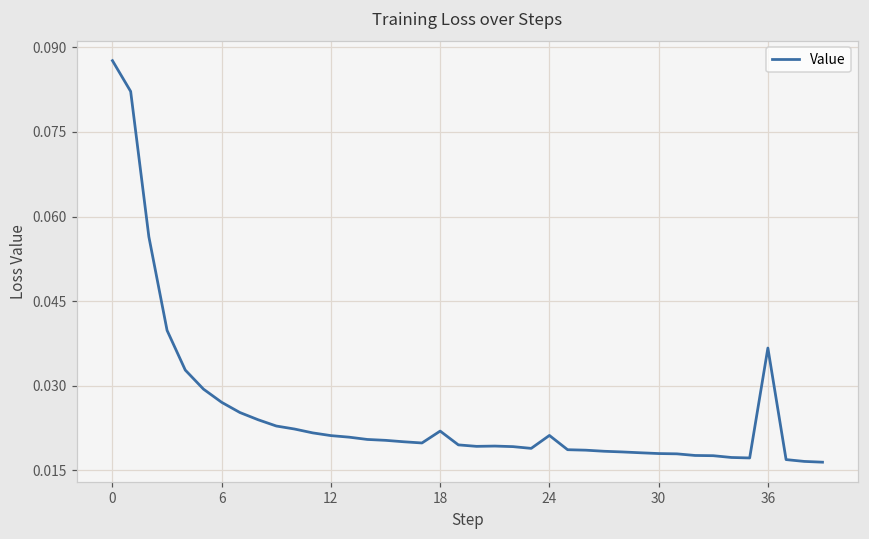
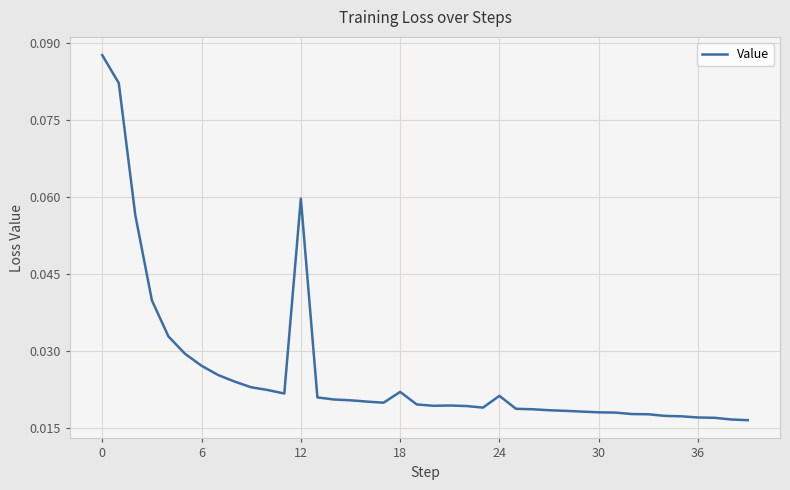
  {
    "0": 0.088,
    "6": 0.027,
-   "12": 0.021,
+   "12": 0.060,
    "18": 0.022,
    "24": 0.021,
    "30": 0.018,
-   "36": 0.037
+   "36": 0.017
  }
